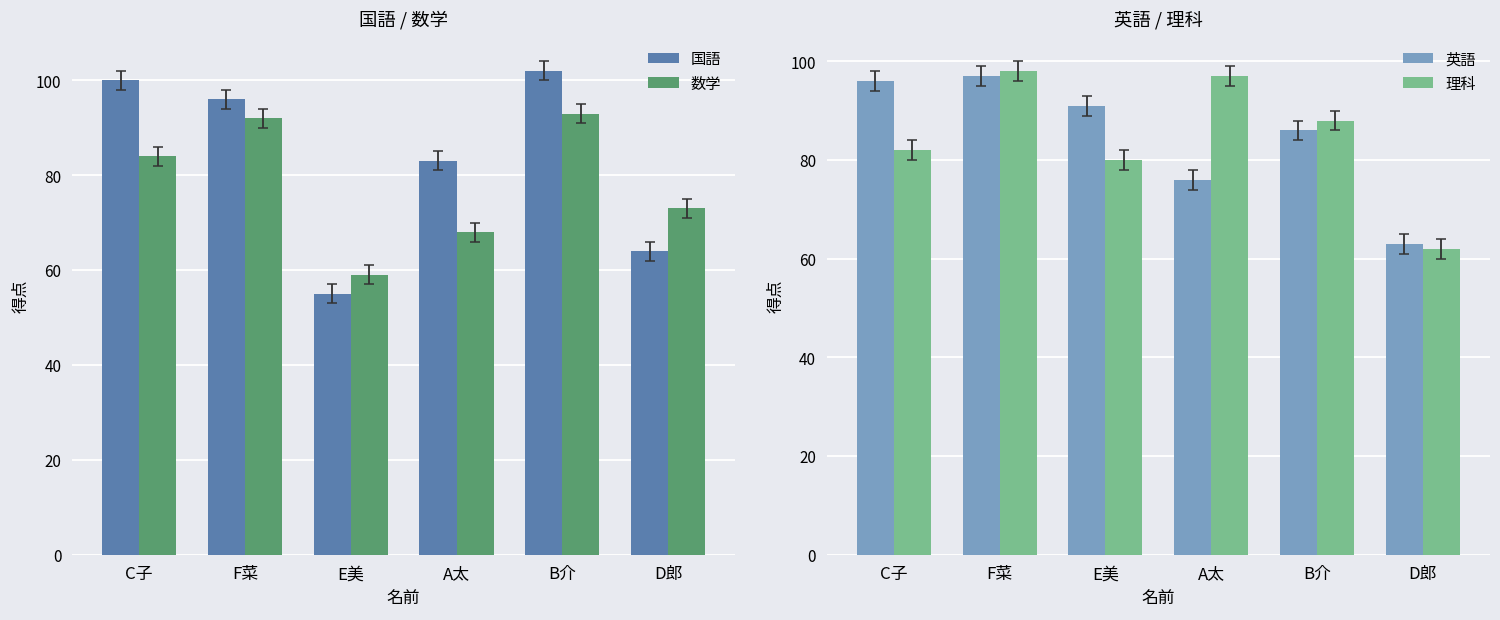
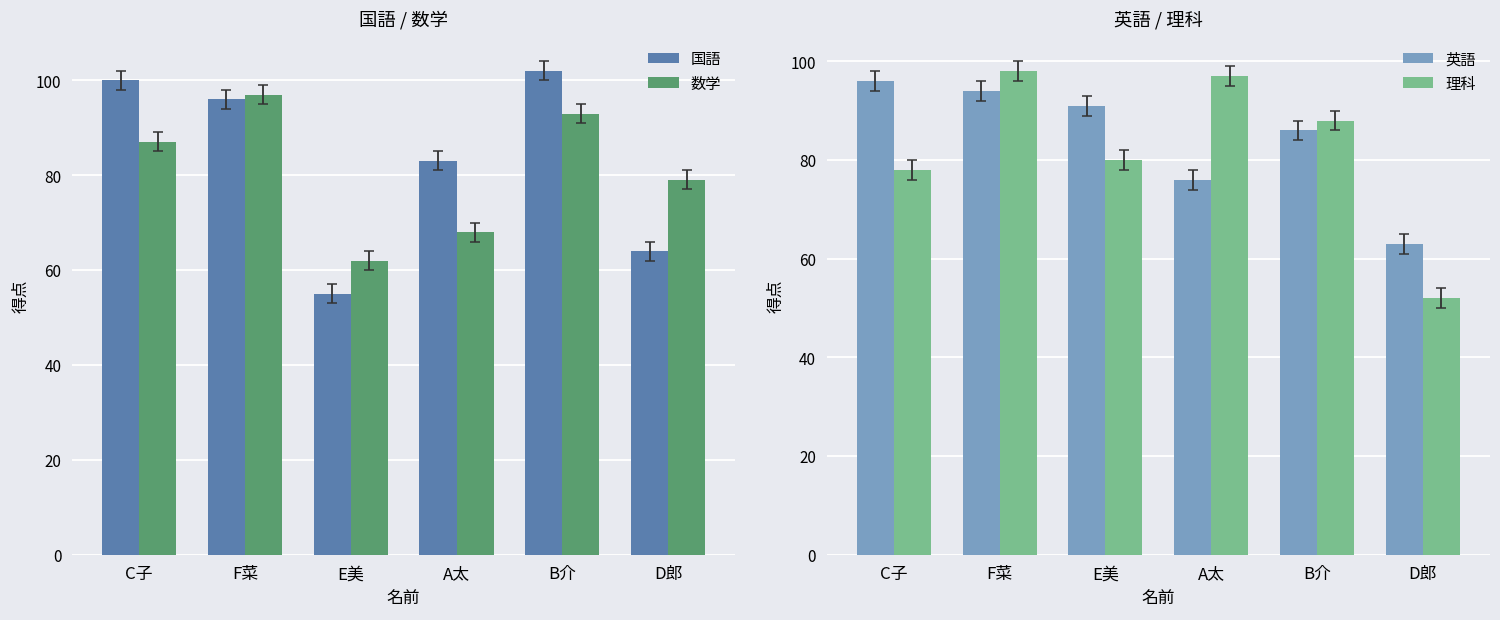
  {
    "国語 / 数学": {
      "国語": {
        "C子": 100,
        "F菜": 96,
        "E美": 55,
        "A太": 83,
        "B介": 102,
        "D郎": 64
      },
      "数学": {
-       "C子": 84,
-       "F菜": 92,
-       "E美": 59,
+       "C子": 87,
+       "F菜": 97,
+       "E美": 62,
        "A太": 68,
        "B介": 93,
-       "D郎": 73
+       "D郎": 79
      }
    },
    "英語 / 理科": {
      "英語": {
        "C子": 96,
-       "F菜": 97,
+       "F菜": 94,
        "E美": 91,
        "A太": 76,
        "B介": 86,
        "D郎": 63
      },
      "理科": {
-       "C子": 82,
+       "C子": 78,
        "F菜": 98,
        "E美": 80,
        "A太": 97,
        "B介": 88,
-       "D郎": 62
+       "D郎": 52
      }
    }
  }
